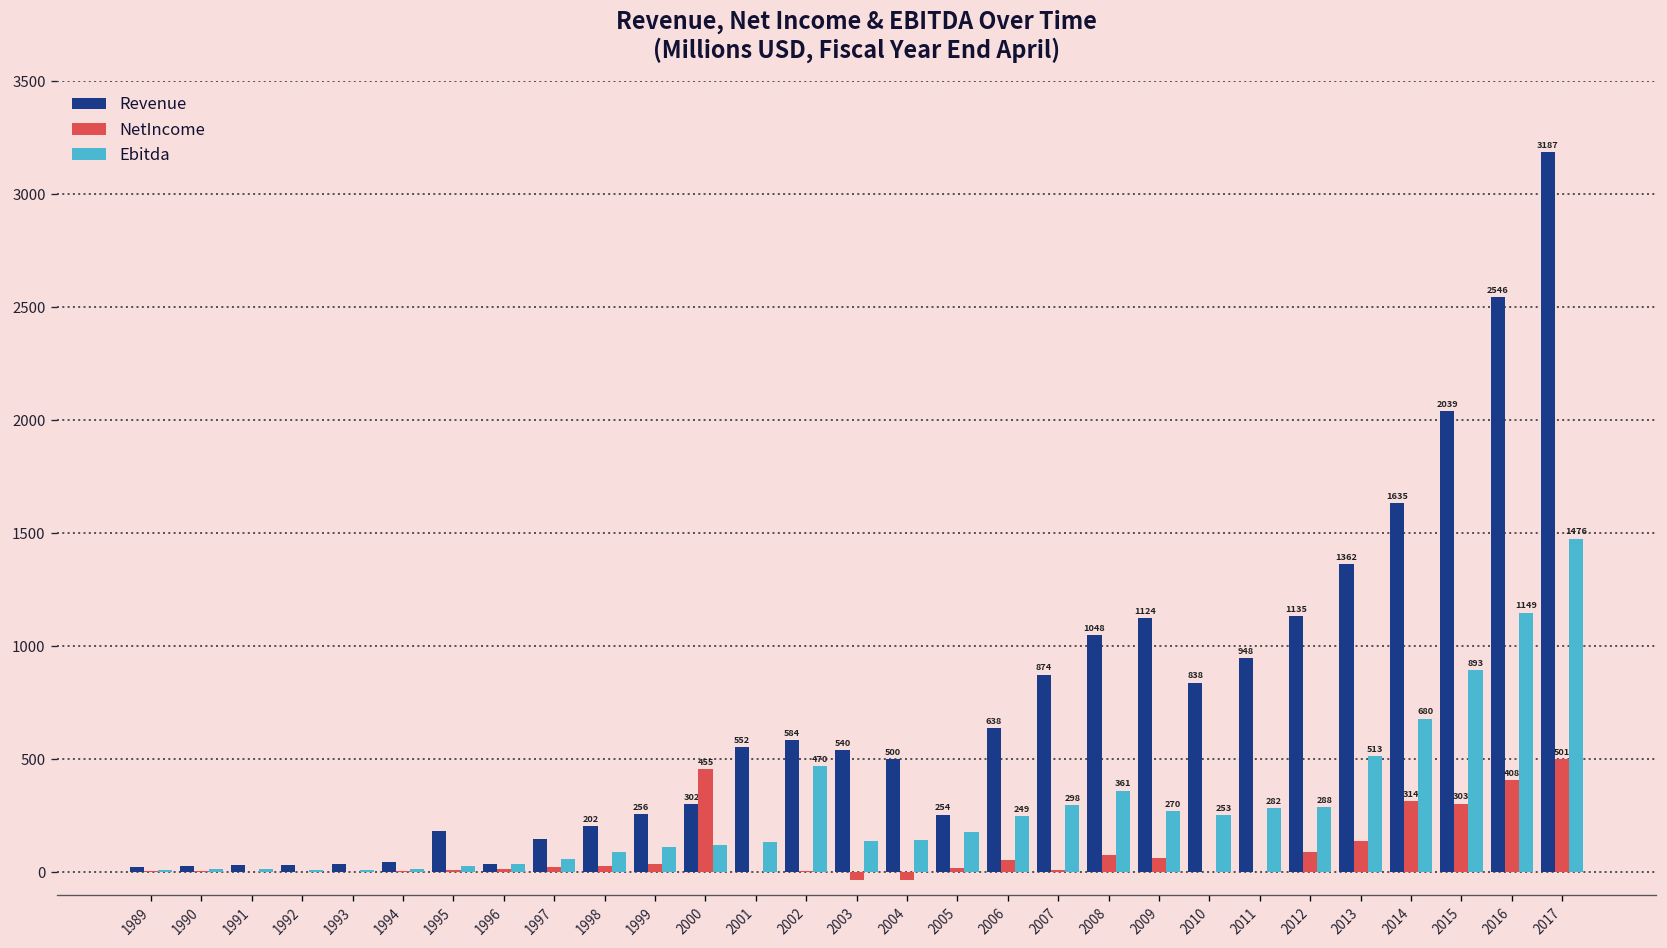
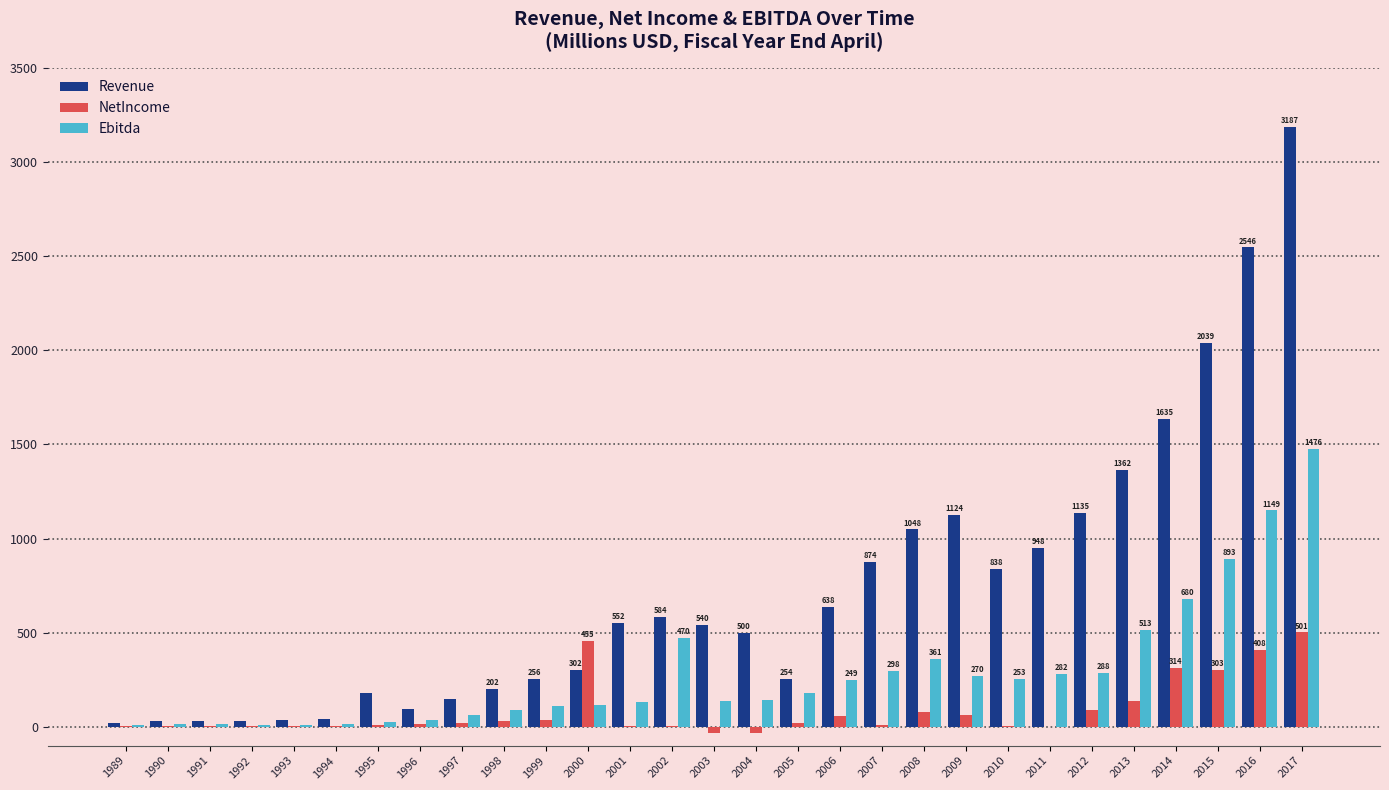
  {
    "Revenue": {
      "1989": 20,
      "1990": 30,
      "1991": 30,
      "1992": 30,
      "1993": 30,
      "1994": 40,
      "1995": 180,
-     "1996": 30,
+     "1996": 100,
      "1997": 150
    },
    "NetIncome": {
      "2000": 455,
      "2014": 314,
      "2015": 303,
      "2016": 408,
      "2017": 501
    },
    "Ebitda": {
      "2002": 470,
      "2006": 249,
      "2007": 298,
      "2008": 361,
      "2009": 270,
      "2010": 253,
      "2011": 282,
      "2012": 288,
      "2013": 513,
      "2014": 680,
      "2015": 893,
      "2016": 1149,
      "2017": 1476
    }
  }
